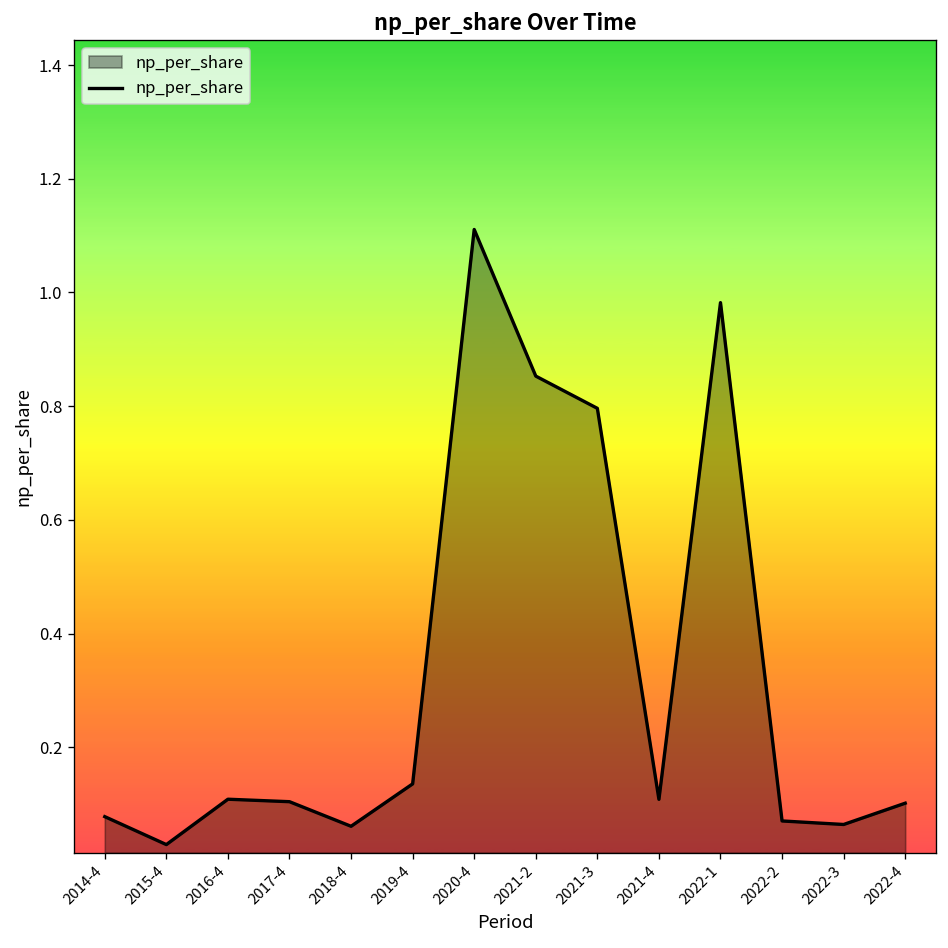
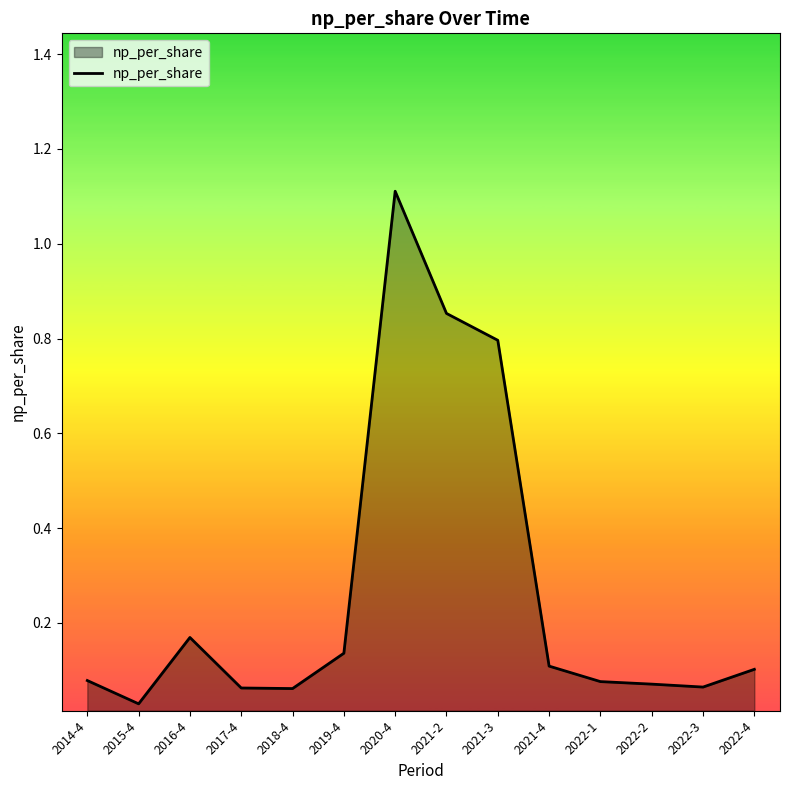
  {
    "2014-4": 0.08,
    "2015-4": 0.03,
-   "2016-4": 0.11,
-   "2017-4": 0.10,
+   "2016-4": 0.17,
+   "2017-4": 0.06,
    "2018-4": 0.06,
    "2019-4": 0.14,
    "2020-4": 1.11,
    "2021-2": 0.85,
    "2021-3": 0.80,
    "2021-4": 0.11,
-   "2022-1": 0.98,
+   "2022-1": 0.08,
    "2022-2": 0.07,
    "2022-3": 0.06,
    "2022-4": 0.10
  }
